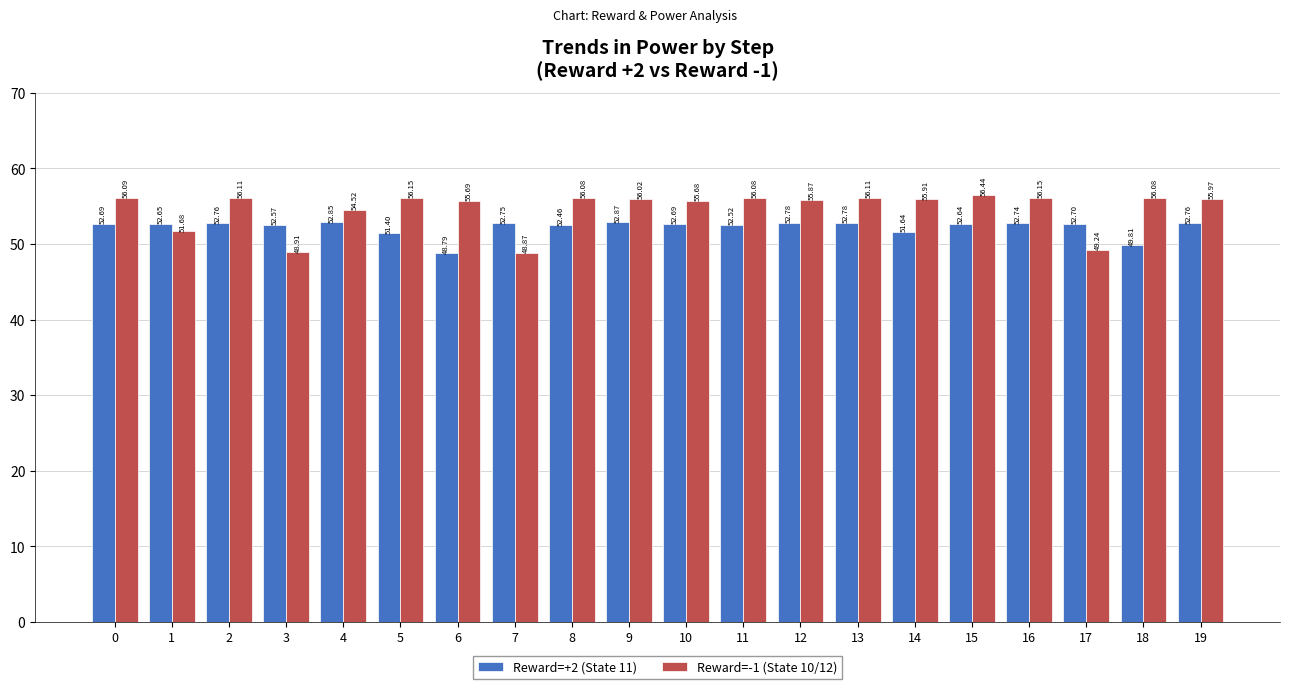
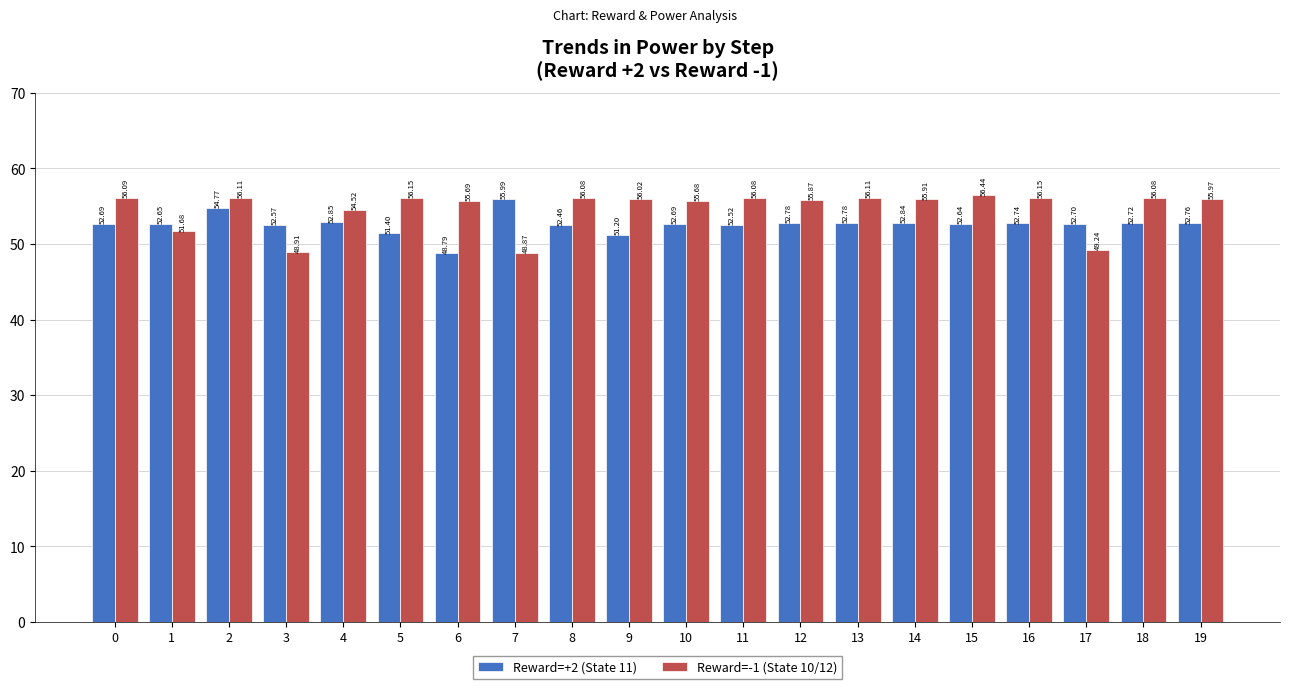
  {
    "Reward=+2 (State 11)": {
      "0": 52.69,
      "1": 52.65,
-     "2": 52.76,
+     "2": 54.77,
      "3": 52.57,
      "4": 52.85,
      "5": 51.40,
      "6": 48.79,
-     "7": 52.75,
+     "7": 55.99,
      "8": 52.46,
-     "9": 52.87,
+     "9": 51.20,
      "10": 52.69,
      "11": 52.52,
      "12": 52.78,
      "13": 52.78,
-     "14": 51.64,
+     "14": 52.84,
      "15": 52.64,
      "16": 52.74,
      "17": 52.70,
-     "18": 49.81,
+     "18": 52.72,
      "19": 52.76
    },
    "Reward=-1 (State 10/12)": {
      "0": 56.09,
      "1": 51.68,
      "2": 56.11,
      "3": 48.91,
      "4": 54.52,
      "5": 56.15,
      "6": 55.69,
      "7": 48.87,
      "8": 56.08,
      "9": 56.02,
      "10": 55.68,
      "11": 56.08,
      "12": 55.87,
      "13": 56.11,
      "14": 55.91,
      "15": 56.44,
      "16": 56.15,
      "17": 49.24,
      "18": 56.08,
      "19": 55.97
    }
  }
